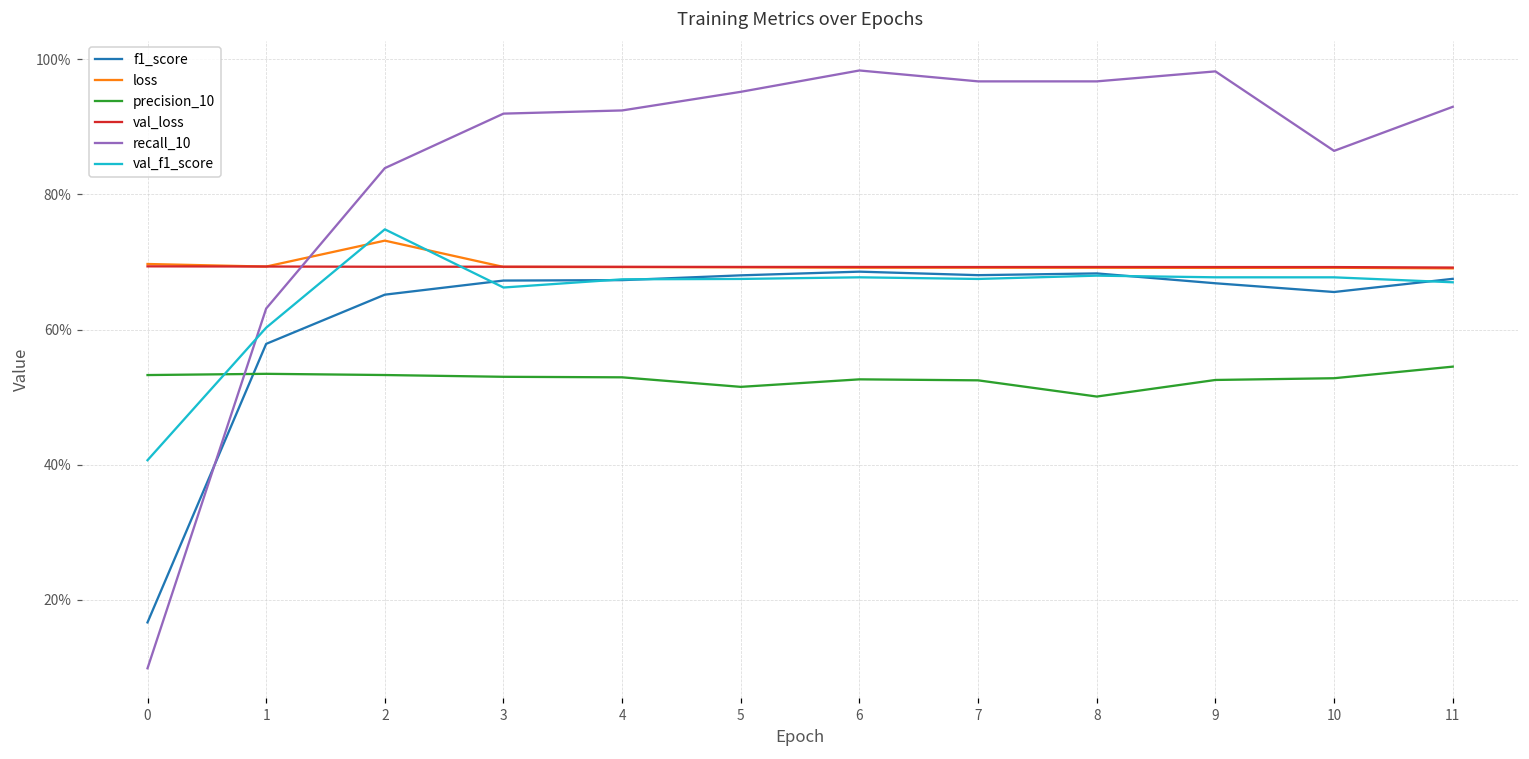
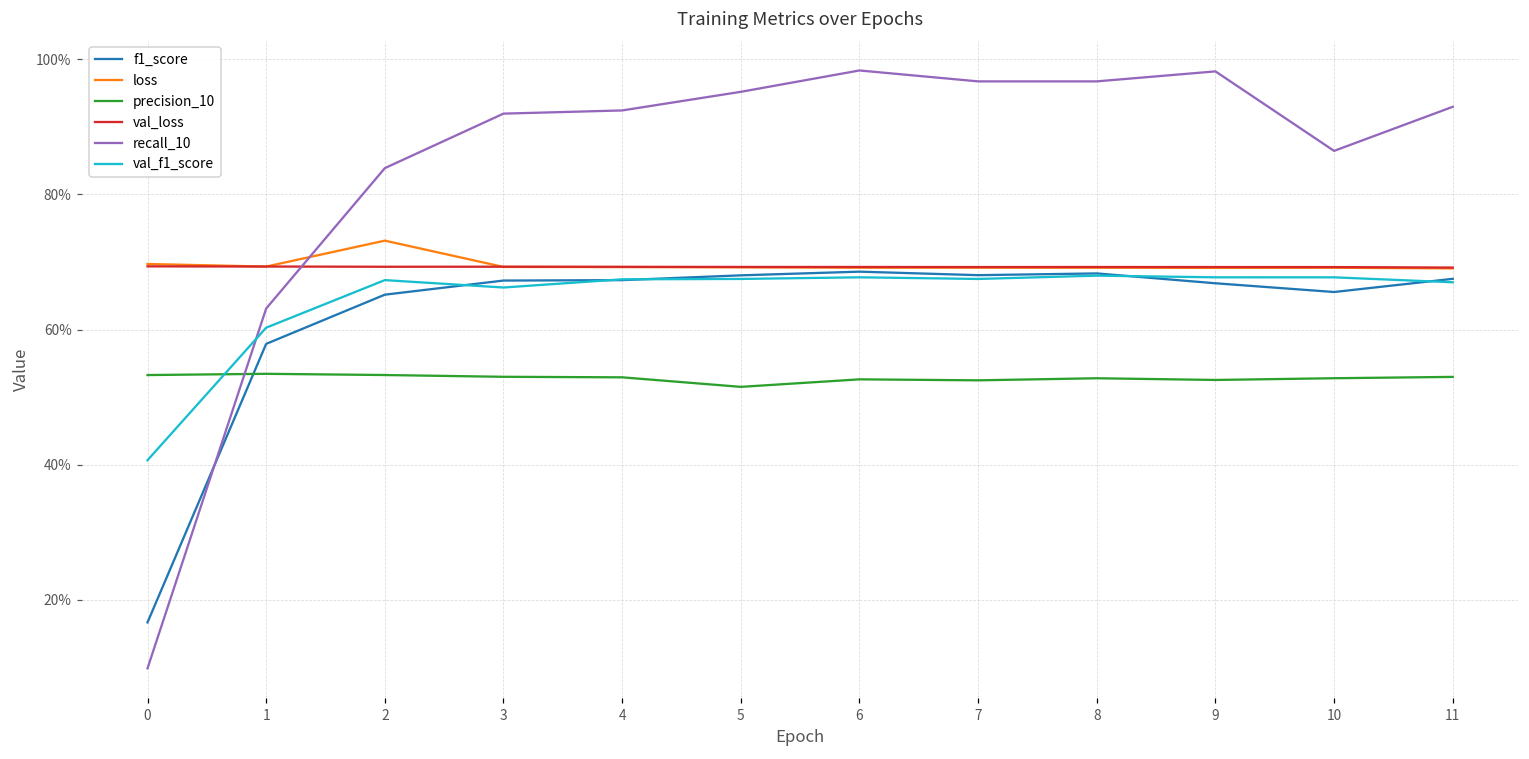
  {
    "f1_score": {
      "0": "17%",
      "1": "58%",
      "2": "65%",
      "3": "67%",
      "5": "68%",
      "6": "69%",
      "7": "68%",
      "9": "67%",
      "10": "66%",
      "11": "67%"
    },
    "loss": {
      "2": "73%"
    },
    "precision_10": {
      "0": "53%",
      "1": "53%",
      "2": "53%",
      "3": "53%",
      "4": "53%",
      "5": "52%",
      "6": "53%",
      "7": "52%",
-     "8": "50%",
+     "8": "53%",
      "9": "53%",
      "10": "53%",
-     "11": "55%"
+     "11": "53%"
    },
    "val_loss": {
      "2": "69%"
    },
    "recall_10": {
      "0": "10%",
      "1": "63%",
      "2": "84%",
      "3": "92%",
      "4": "92%",
      "5": "95%",
      "6": "98%",
      "7": "97%",
      "8": "97%",
      "9": "98%",
      "10": "86%",
      "11": "93%"
    },
    "val_f1_score": {
      "0": "41%",
      "1": "60%",
-     "2": "75%",
+     "2": "67%",
      "3": "66%",
      "5": "67%",
      "6": "68%",
      "7": "67%",
      "9": "68%",
      "10": "68%",
      "11": "67%"
    }
  }
